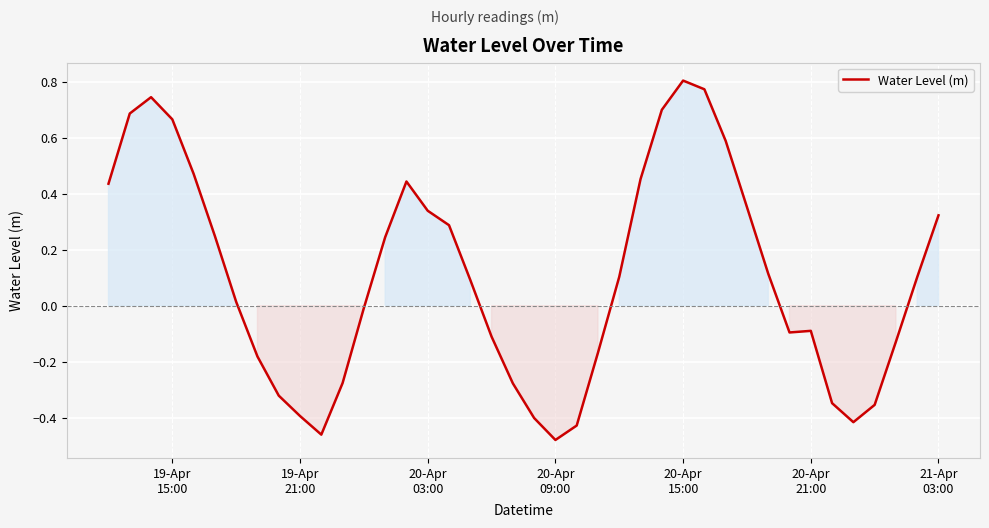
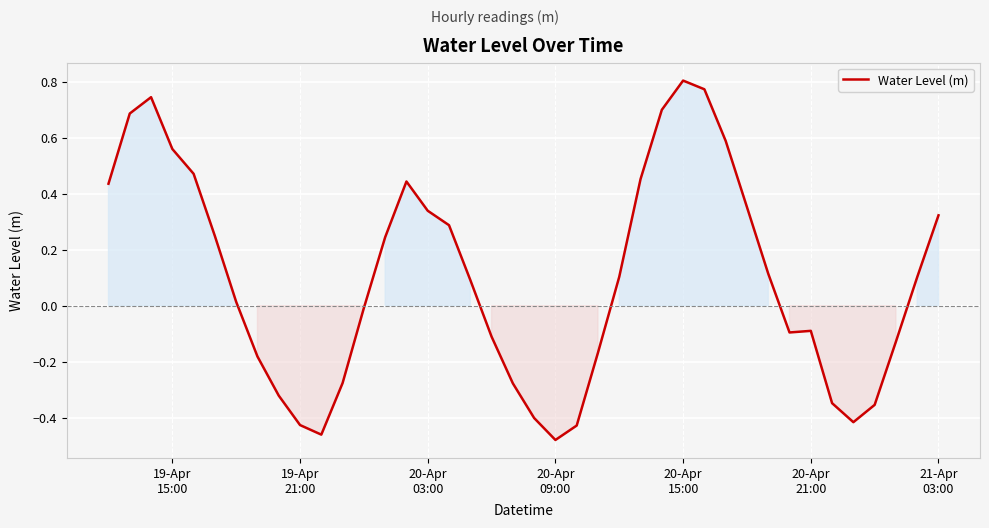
  {
-   "19-Apr 15:00": 0.67,
-   "19-Apr 21:00": -0.39,
+   "19-Apr 15:00": 0.56,
+   "19-Apr 21:00": -0.43,
    "20-Apr 03:00": 0.34,
    "20-Apr 09:00": -0.48,
    "20-Apr 15:00": 0.81,
    "20-Apr 21:00": -0.09,
    "21-Apr 03:00": 0.32
  }
